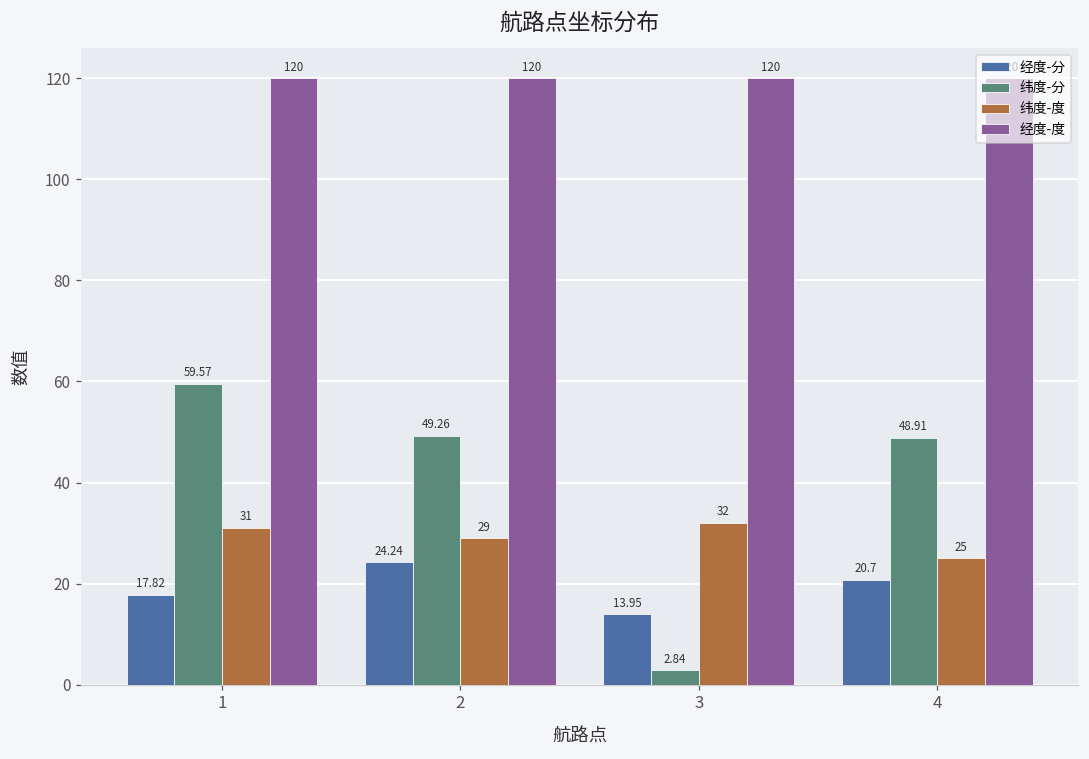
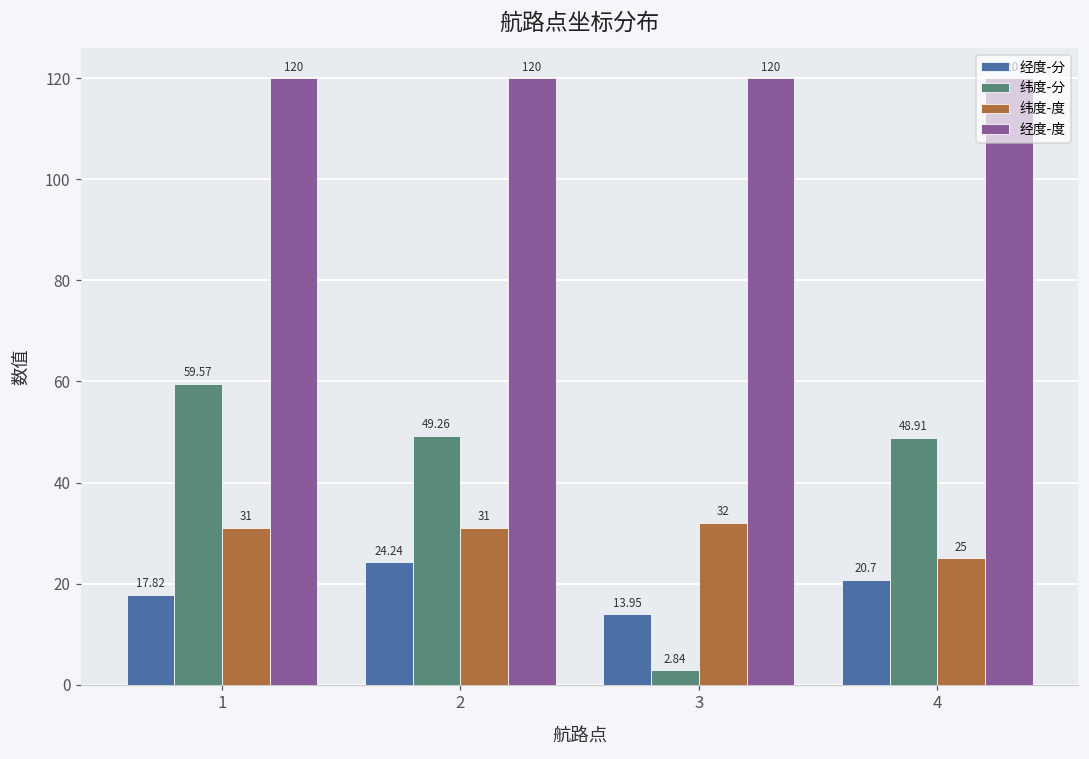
  {
    "纬度-度": {
      "1": 31,
-     "2": 29,
+     "2": 31,
      "3": 32,
      "4": 25
    },
    "经度-度": {
      "1": 120,
      "2": 120,
      "3": 120
    }
  }
